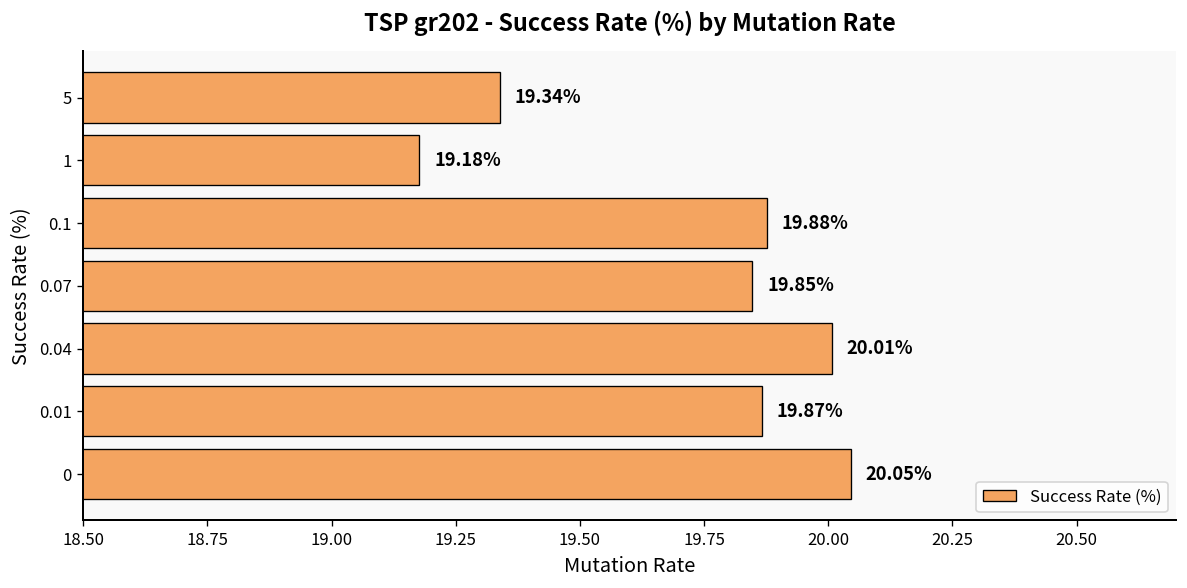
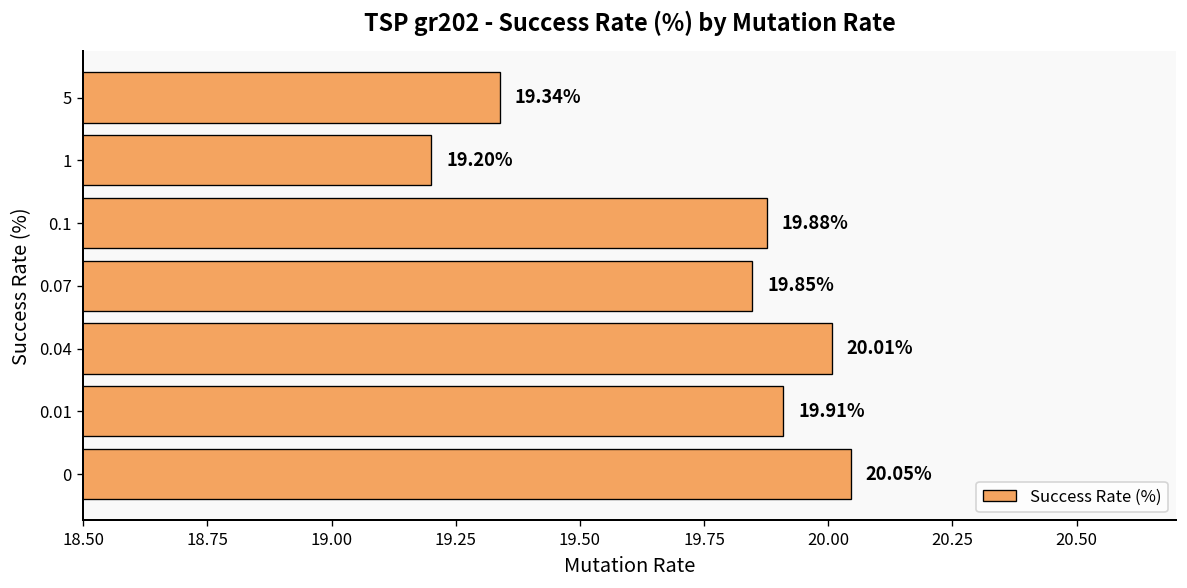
  {
    "5": "19.34%",
-   "1": "19.18%",
+   "1": "19.20%",
    "0.1": "19.88%",
    "0.07": "19.85%",
    "0.04": "20.01%",
-   "0.01": "19.87%",
+   "0.01": "19.91%",
    "0": "20.05%"
  }
